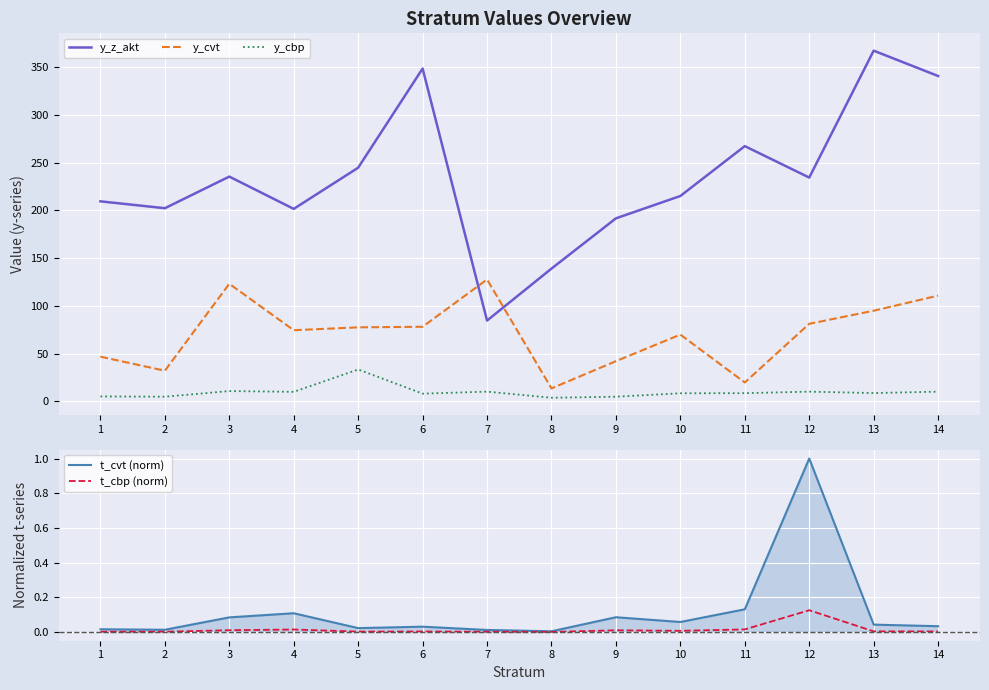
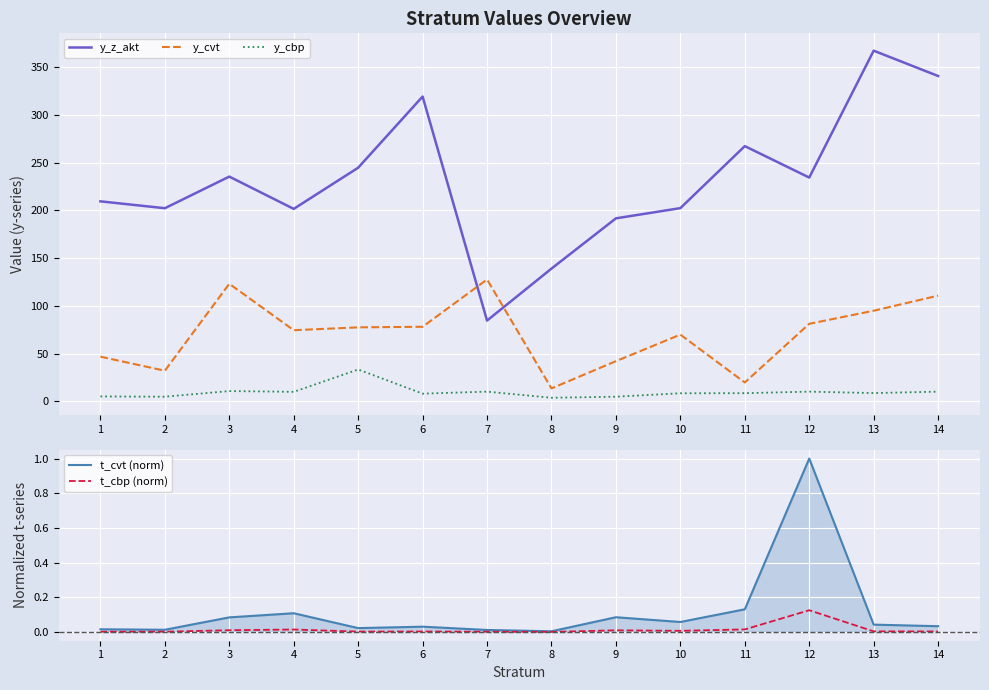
  {
    "Stratum Values Overview": {
      "y_z_akt": {
        "1": 210,
        "2": 200,
        "3": 240,
        "4": 200,
        "5": 240,
-       "6": 350,
+       "6": 320,
        "7": 80,
        "8": 140,
        "9": 190,
-       "10": 220,
+       "10": 200,
        "11": 270,
        "12": 230,
        "13": 370,
        "14": 340
      },
      "y_cvt": {
        "1": 50,
        "2": 30,
        "3": 120,
        "4": 70,
        "5": 80,
        "6": 80,
        "7": 130,
        "8": 10,
        "9": 40,
        "10": 70,
        "11": 20,
        "12": 80,
        "13": 90,
        "14": 110
      },
      "y_cbp": {
        "1": 10,
        "2": 0,
        "3": 10,
        "4": 10,
        "5": 30,
        "6": 10,
        "7": 10,
        "8": 0,
        "9": 0,
        "10": 10,
        "11": 10,
        "12": 10,
        "13": 10,
        "14": 10
      }
    }
  }
